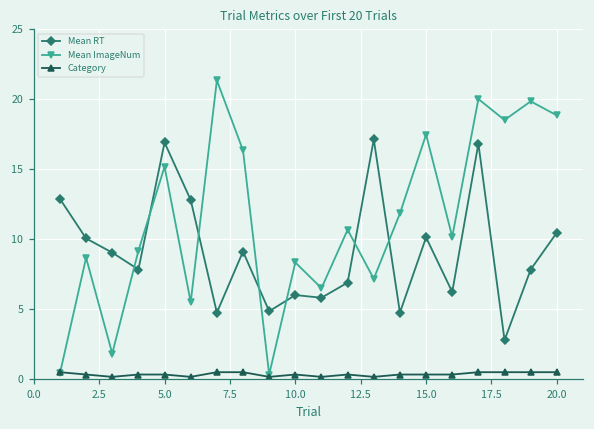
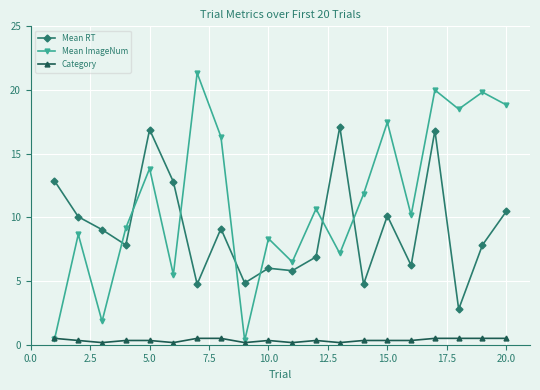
  {
    "Mean ImageNum": {
-     "5.0": 15.2,
+     "5.0": 13.8,
      "10.0": 8.3,
      "15.0": 17.5,
      "20.0": 18.8
    }
  }
